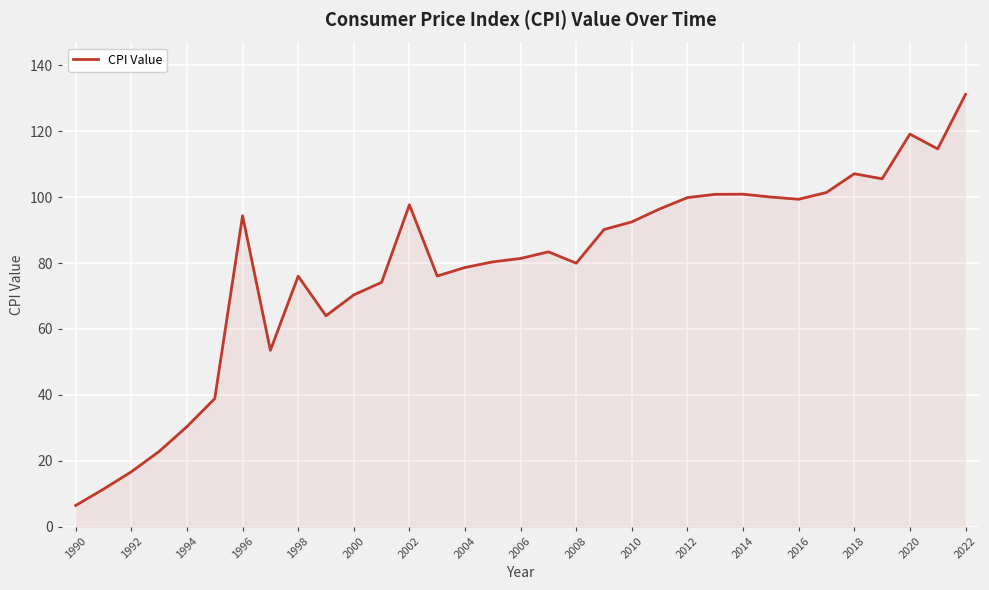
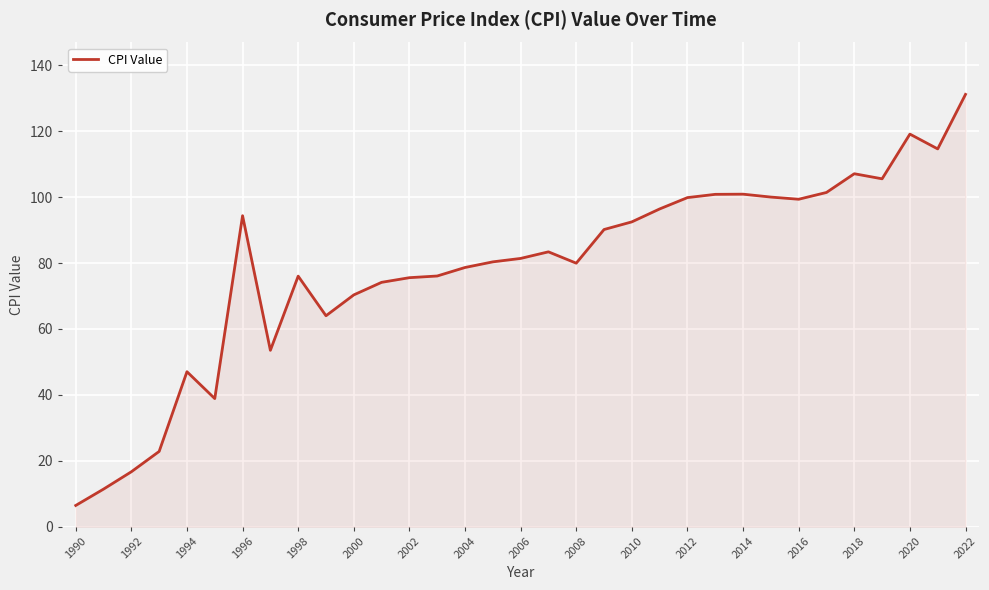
  {
    "1990": 6,
    "1992": 17,
-   "1994": 30,
+   "1994": 47,
    "1996": 94,
    "1998": 76,
    "2000": 70,
-   "2002": 98,
+   "2002": 76,
    "2004": 79,
    "2006": 81,
    "2008": 80,
    "2010": 92,
    "2012": 100,
    "2014": 101,
    "2016": 99,
    "2018": 107,
    "2020": 119,
    "2022": 131
  }
